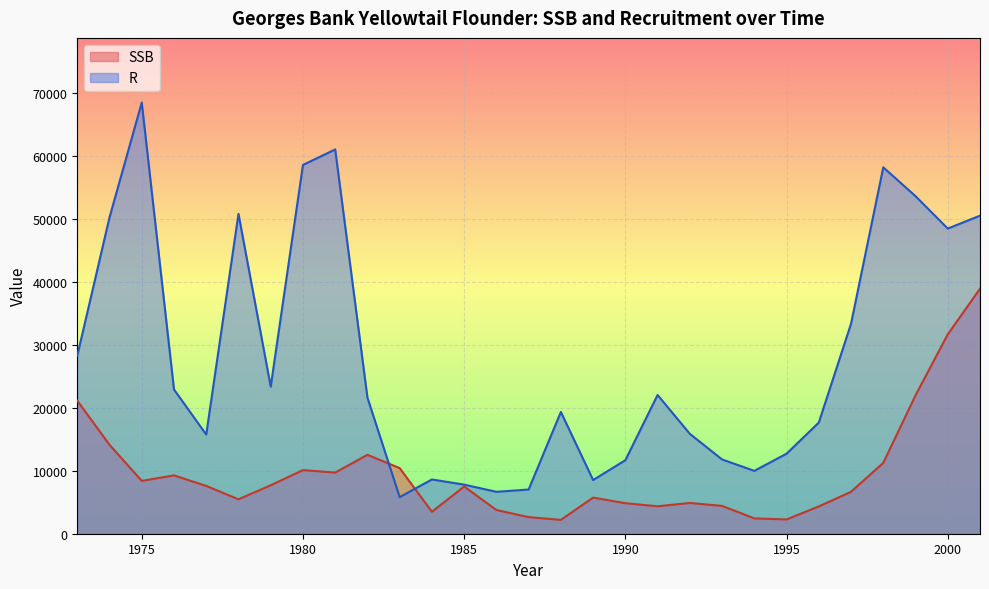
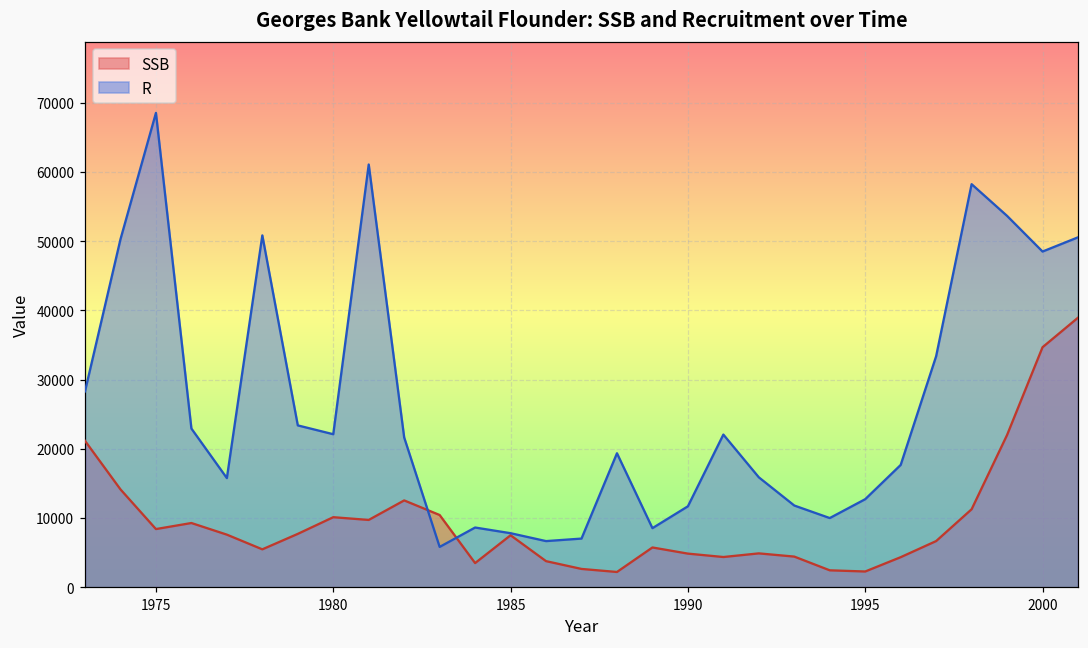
  {
    "SSB": {
      "1975": 8000,
      "1980": 10000,
      "1990": 5000,
      "1995": 2000,
-     "2000": 32000
+     "2000": 35000
    },
    "R": {
      "1975": 69000,
-     "1980": 59000,
+     "1980": 22000,
      "1990": 12000,
      "1995": 13000,
      "2000": 48000
    }
  }
